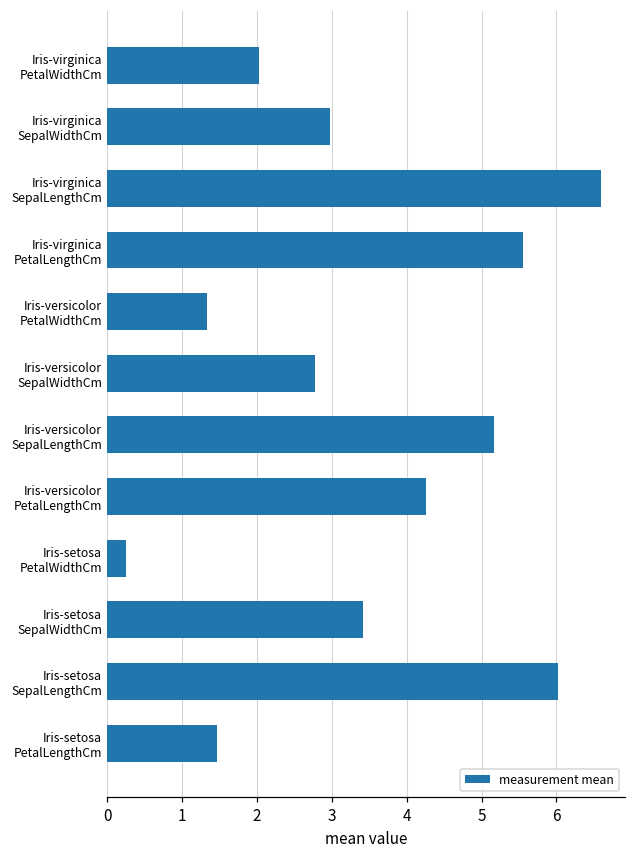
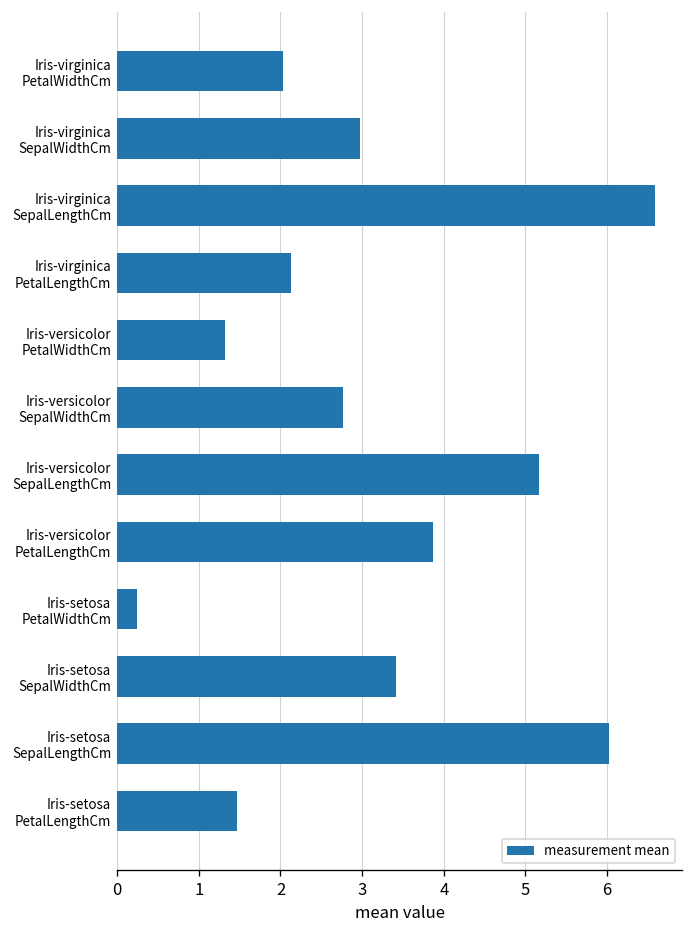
  {
    "Iris-virginica PetalWidthCm": 2.0,
    "Iris-virginica SepalWidthCm": 3.0,
    "Iris-virginica SepalLengthCm": 6.6,
-   "Iris-virginica PetalLengthCm": 5.6,
+   "Iris-virginica PetalLengthCm": 2.1,
    "Iris-versicolor PetalWidthCm": 1.3,
    "Iris-versicolor SepalWidthCm": 2.8,
    "Iris-versicolor SepalLengthCm": 5.2,
-   "Iris-versicolor PetalLengthCm": 4.3,
+   "Iris-versicolor PetalLengthCm": 3.9,
    "Iris-setosa PetalWidthCm": 0.2,
    "Iris-setosa SepalWidthCm": 3.4,
    "Iris-setosa SepalLengthCm": 6.0,
    "Iris-setosa PetalLengthCm": 1.5
  }
